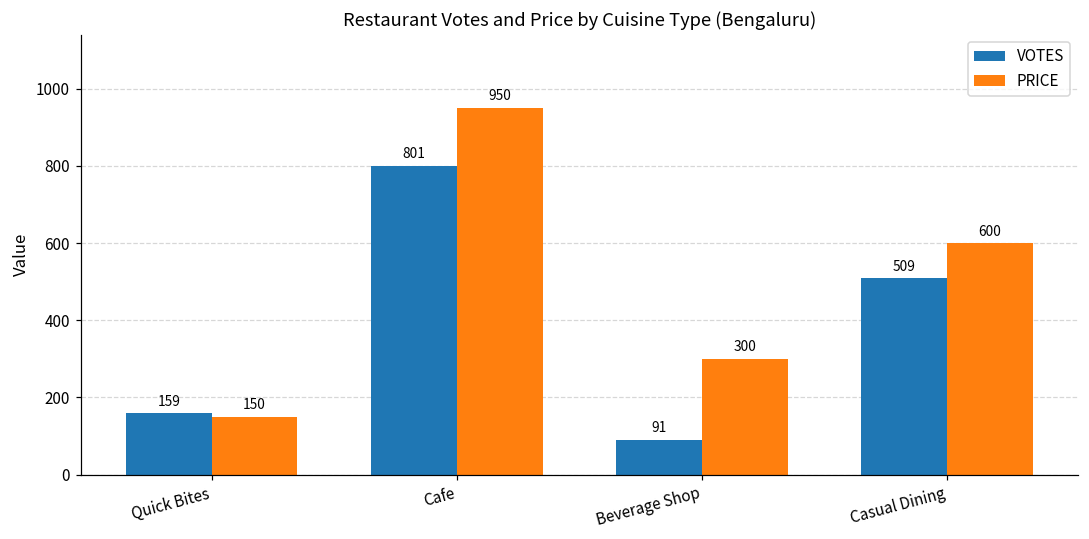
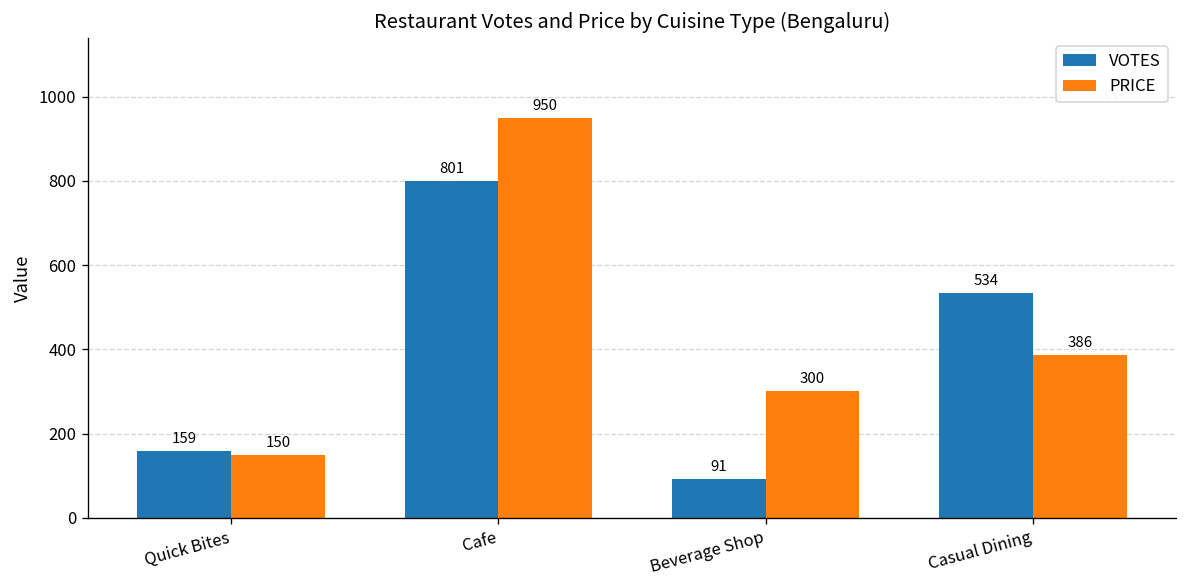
  {
    "VOTES": {
      "Quick Bites": 159,
      "Cafe": 801,
      "Beverage Shop": 91,
-     "Casual Dining": 509
+     "Casual Dining": 534
    },
    "PRICE": {
      "Quick Bites": 150,
      "Cafe": 950,
      "Beverage Shop": 300,
-     "Casual Dining": 600
+     "Casual Dining": 386
    }
  }
